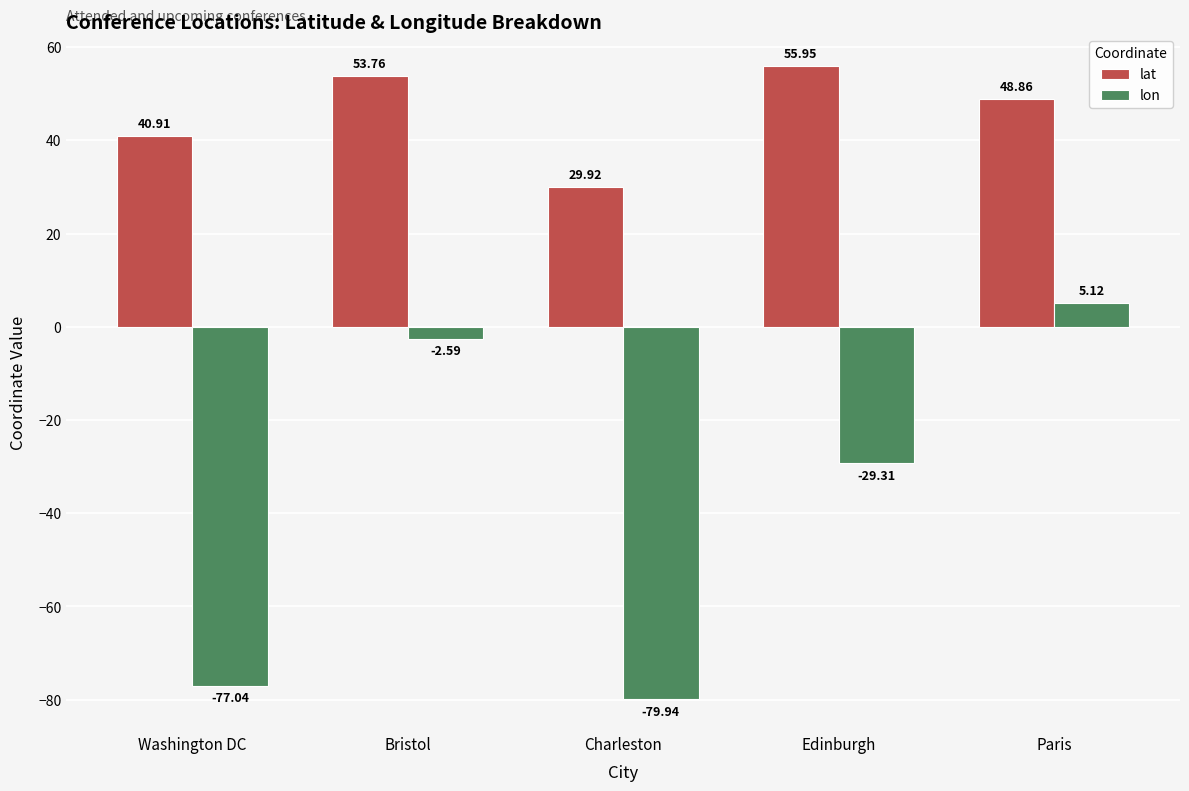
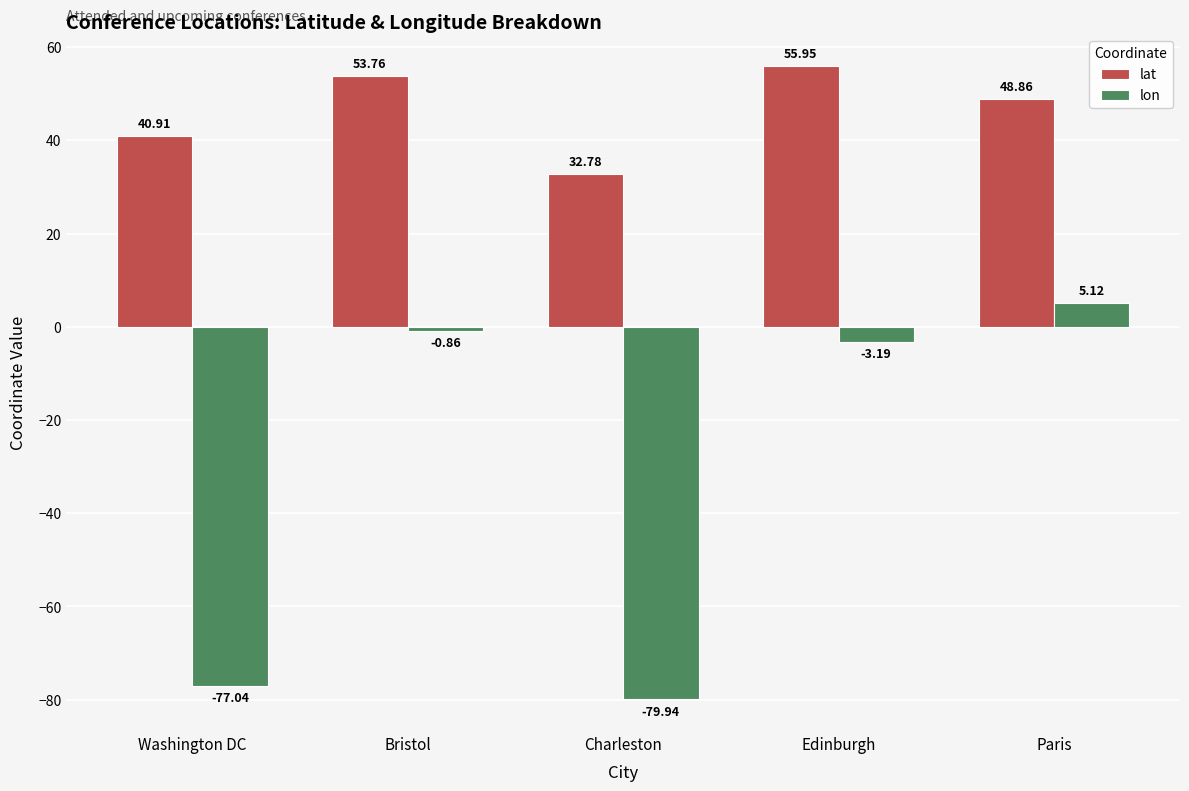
  {
    "lat": {
      "Washington DC": 40.91,
      "Bristol": 53.76,
-     "Charleston": 29.92,
+     "Charleston": 32.78,
      "Edinburgh": 55.95,
      "Paris": 48.86
    },
    "lon": {
      "Washington DC": -77.04,
-     "Bristol": -2.59,
+     "Bristol": -0.86,
      "Charleston": -79.94,
-     "Edinburgh": -29.31,
+     "Edinburgh": -3.19,
      "Paris": 5.12
    }
  }
